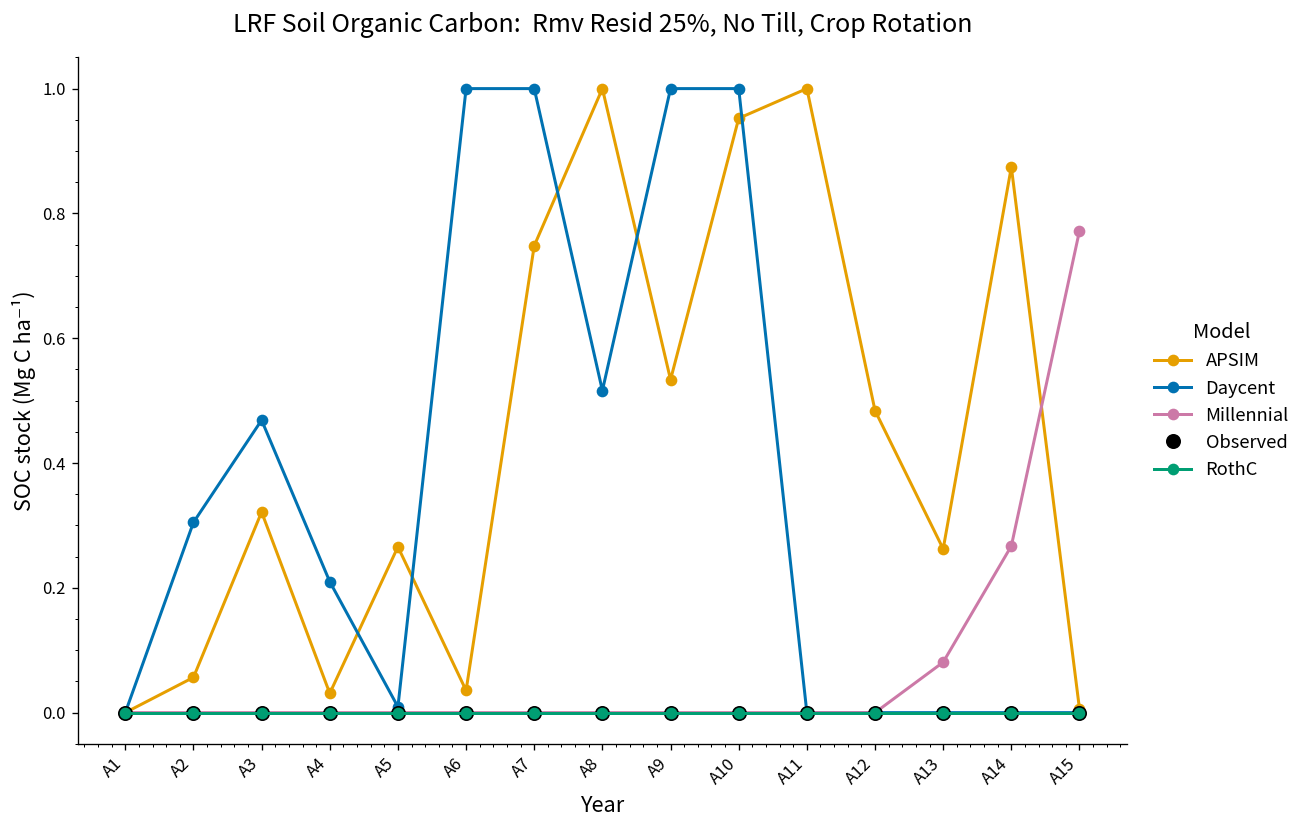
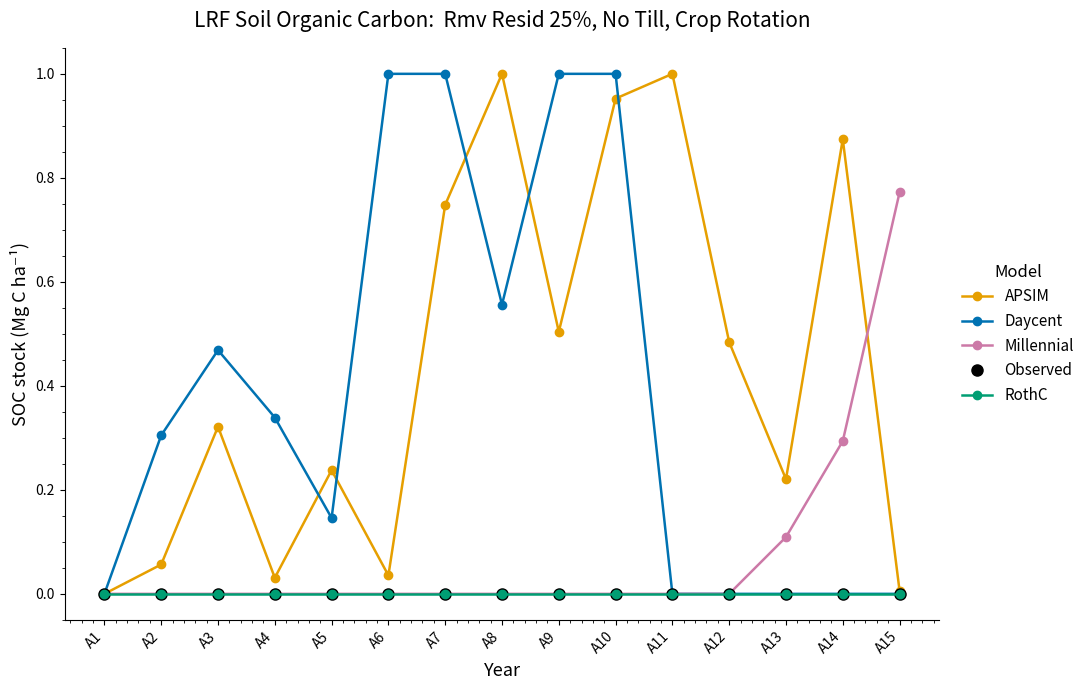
  {
    "APSIM": {
      "A2": 0.06,
      "A3": 0.32,
      "A4": 0.03,
-     "A5": 0.27,
+     "A5": 0.24,
      "A6": 0.04,
      "A7": 0.75,
      "A8": 1.00,
-     "A9": 0.53,
+     "A9": 0.50,
      "A10": 0.95,
      "A11": 1.00,
      "A12": 0.48,
-     "A13": 0.26,
+     "A13": 0.22,
      "A14": 0.87,
      "A15": 0.01
    },
    "Daycent": {
      "A2": 0.30,
      "A3": 0.47,
-     "A4": 0.21,
-     "A5": 0.01,
+     "A4": 0.34,
+     "A5": 0.15,
      "A6": 1.00,
      "A7": 1.00,
-     "A8": 0.52,
+     "A8": 0.56,
      "A9": 1.00,
      "A10": 1.00
    },
    "Millennial": {
-     "A13": 0.08,
-     "A14": 0.27,
+     "A13": 0.11,
+     "A14": 0.29,
      "A15": 0.77
    }
  }
